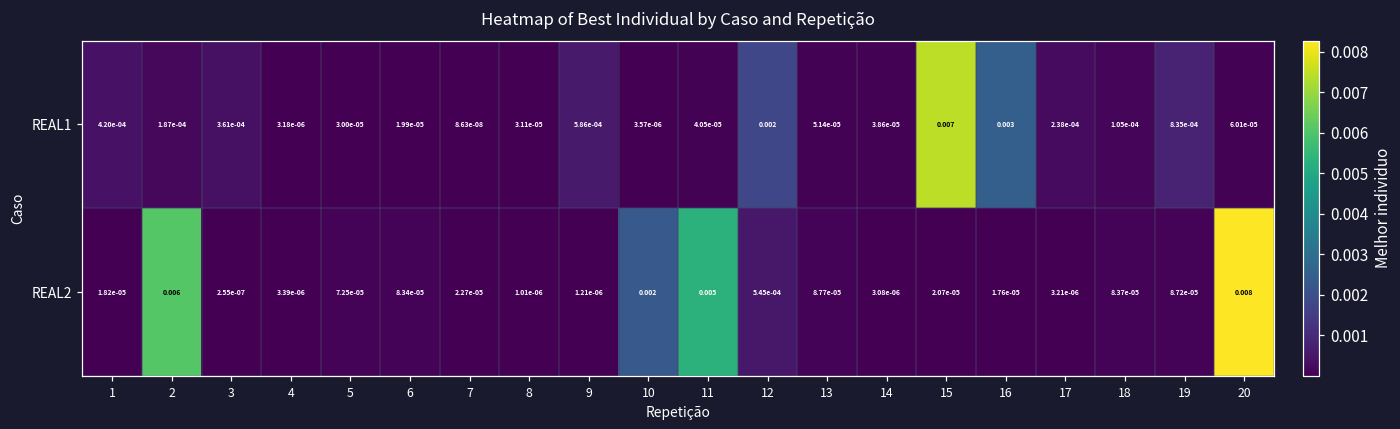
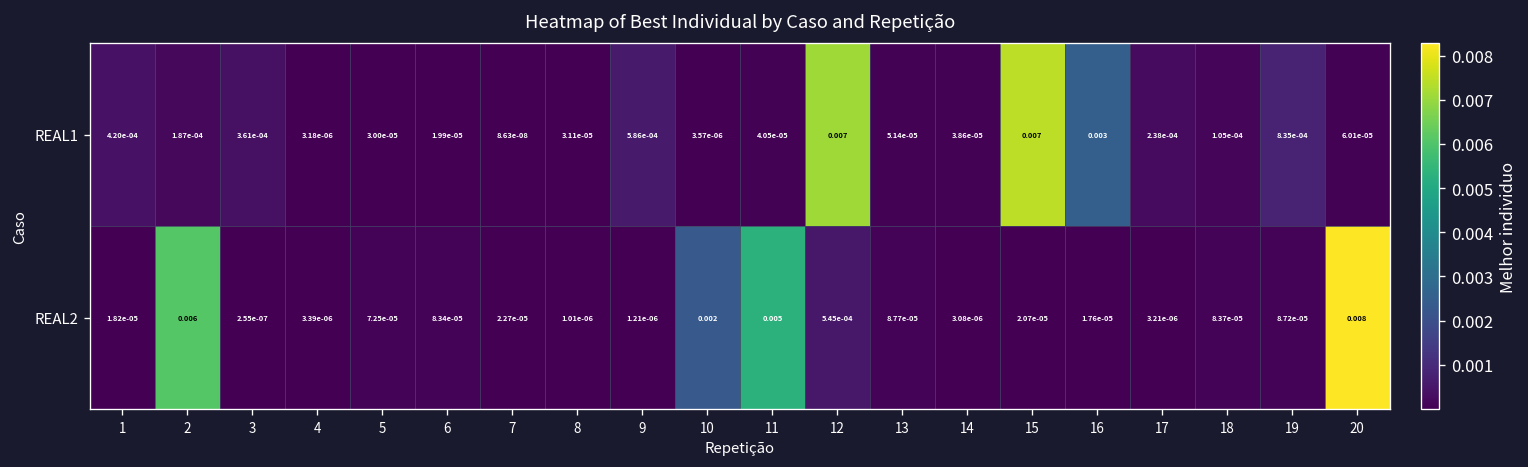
  {
    "REAL1": {
      "1": "4.20e-04",
      "2": "1.87e-04",
      "3": "3.61e-04",
      "4": "3.18e-06",
      "5": "3.00e-05",
      "6": "1.99e-05",
      "7": "8.63e-08",
      "8": "3.11e-05",
      "9": "5.86e-04",
      "10": "3.57e-06",
      "11": "4.05e-05",
-     "12": "0.002",
+     "12": "0.007",
      "13": "5.14e-05",
      "14": "3.86e-05",
      "15": "0.007",
      "16": "0.003",
      "17": "2.38e-04",
      "18": "1.05e-04",
      "19": "8.35e-04",
      "20": "6.01e-05"
    },
    "REAL2": {
      "1": "1.82e-05",
      "2": "0.006",
      "3": "2.55e-07",
      "4": "3.39e-06",
      "5": "7.25e-05",
      "6": "8.34e-05",
      "7": "2.27e-05",
      "8": "1.01e-06",
      "9": "1.21e-06",
      "10": "0.002",
      "11": "0.005",
      "12": "5.45e-04",
      "13": "8.77e-05",
      "14": "3.08e-06",
      "15": "2.07e-05",
      "16": "1.76e-05",
      "17": "3.21e-06",
      "18": "8.37e-05",
      "19": "8.72e-05",
      "20": "0.008"
    }
  }
